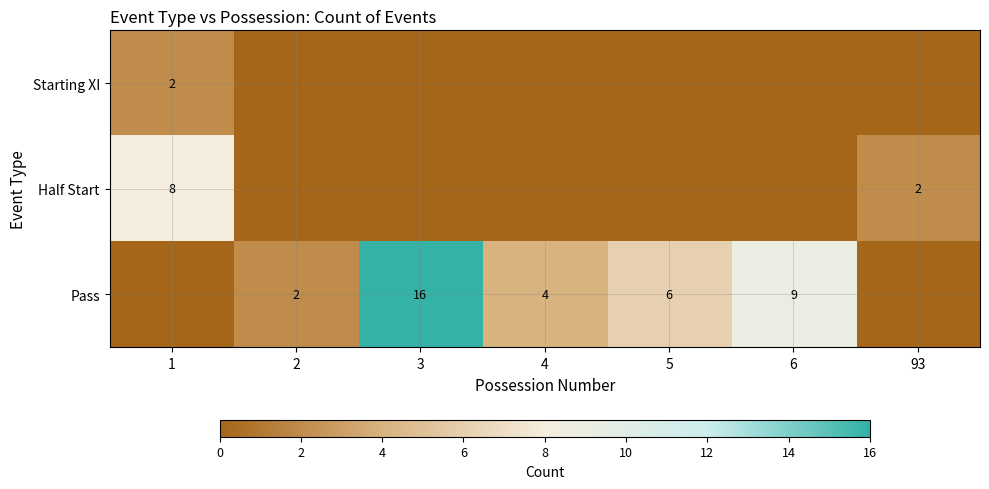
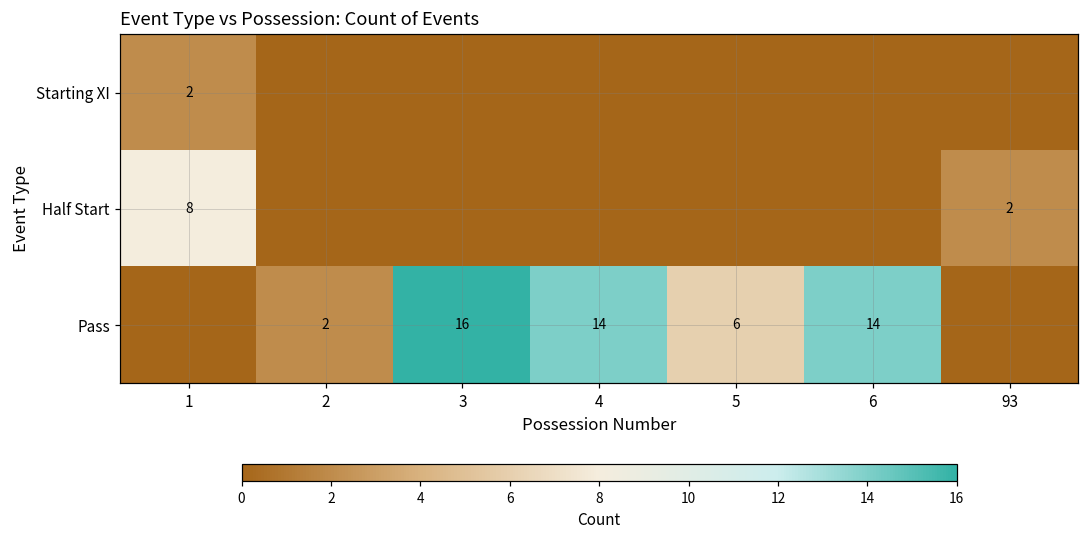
  {
    "Starting XI": {
      "1": 2
    },
    "Half Start": {
      "1": 8,
      "93": 2
    },
    "Pass": {
      "2": 2,
      "3": 16,
-     "4": 4,
+     "4": 14,
      "5": 6,
-     "6": 9
+     "6": 14
    }
  }
